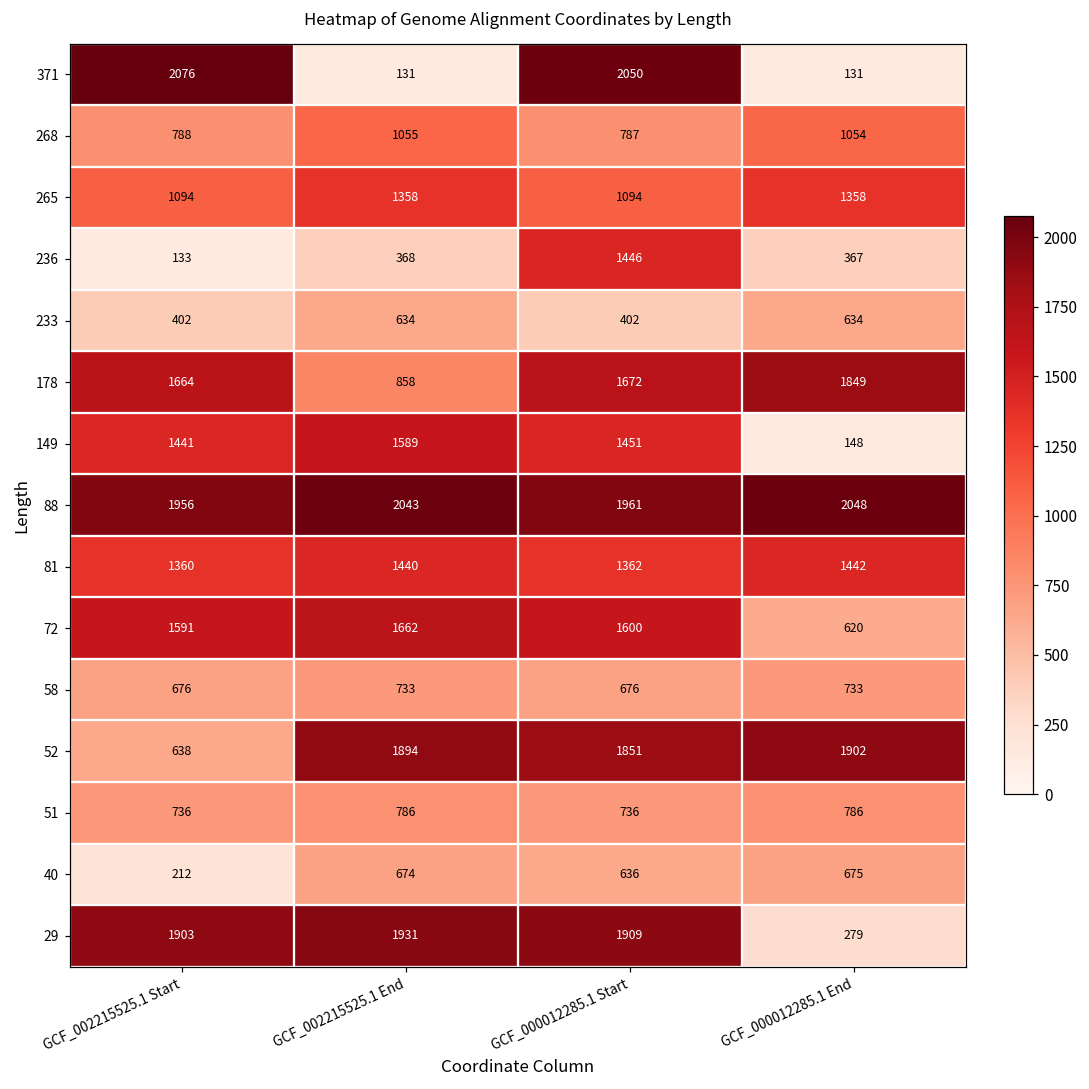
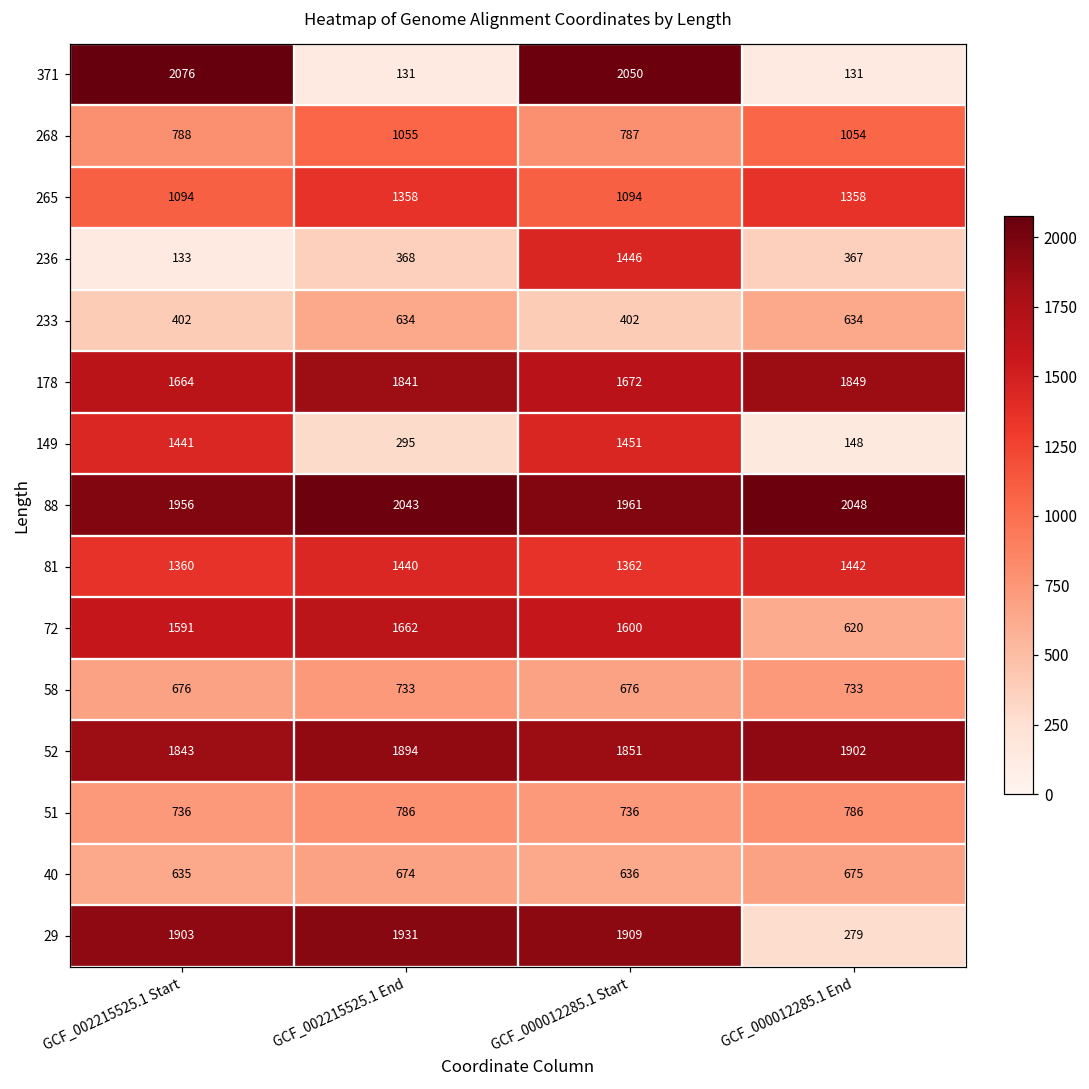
  {
    "371": {
      "GCF_002215525.1 Start": 2076,
      "GCF_002215525.1 End": 131,
      "GCF_000012285.1 Start": 2050,
      "GCF_000012285.1 End": 131
    },
    "268": {
      "GCF_002215525.1 Start": 788,
      "GCF_002215525.1 End": 1055,
      "GCF_000012285.1 Start": 787,
      "GCF_000012285.1 End": 1054
    },
    "265": {
      "GCF_002215525.1 Start": 1094,
      "GCF_002215525.1 End": 1358,
      "GCF_000012285.1 Start": 1094,
      "GCF_000012285.1 End": 1358
    },
    "236": {
      "GCF_002215525.1 Start": 133,
      "GCF_002215525.1 End": 368,
      "GCF_000012285.1 Start": 1446,
      "GCF_000012285.1 End": 367
    },
    "233": {
      "GCF_002215525.1 Start": 402,
      "GCF_002215525.1 End": 634,
      "GCF_000012285.1 Start": 402,
      "GCF_000012285.1 End": 634
    },
    "178": {
      "GCF_002215525.1 Start": 1664,
-     "GCF_002215525.1 End": 858,
+     "GCF_002215525.1 End": 1841,
      "GCF_000012285.1 Start": 1672,
      "GCF_000012285.1 End": 1849
    },
    "149": {
      "GCF_002215525.1 Start": 1441,
-     "GCF_002215525.1 End": 1589,
+     "GCF_002215525.1 End": 295,
      "GCF_000012285.1 Start": 1451,
      "GCF_000012285.1 End": 148
    },
    "88": {
      "GCF_002215525.1 Start": 1956,
      "GCF_002215525.1 End": 2043,
      "GCF_000012285.1 Start": 1961,
      "GCF_000012285.1 End": 2048
    },
    "81": {
      "GCF_002215525.1 Start": 1360,
      "GCF_002215525.1 End": 1440,
      "GCF_000012285.1 Start": 1362,
      "GCF_000012285.1 End": 1442
    },
    "72": {
      "GCF_002215525.1 Start": 1591,
      "GCF_002215525.1 End": 1662,
      "GCF_000012285.1 Start": 1600,
      "GCF_000012285.1 End": 620
    },
    "58": {
      "GCF_002215525.1 Start": 676,
      "GCF_002215525.1 End": 733,
      "GCF_000012285.1 Start": 676,
      "GCF_000012285.1 End": 733
    },
    "52": {
-     "GCF_002215525.1 Start": 638,
+     "GCF_002215525.1 Start": 1843,
      "GCF_002215525.1 End": 1894,
      "GCF_000012285.1 Start": 1851,
      "GCF_000012285.1 End": 1902
    },
    "51": {
      "GCF_002215525.1 Start": 736,
      "GCF_002215525.1 End": 786,
      "GCF_000012285.1 Start": 736,
      "GCF_000012285.1 End": 786
    },
    "40": {
-     "GCF_002215525.1 Start": 212,
+     "GCF_002215525.1 Start": 635,
      "GCF_002215525.1 End": 674,
      "GCF_000012285.1 Start": 636,
      "GCF_000012285.1 End": 675
    },
    "29": {
      "GCF_002215525.1 Start": 1903,
      "GCF_002215525.1 End": 1931,
      "GCF_000012285.1 Start": 1909,
      "GCF_000012285.1 End": 279
    }
  }
